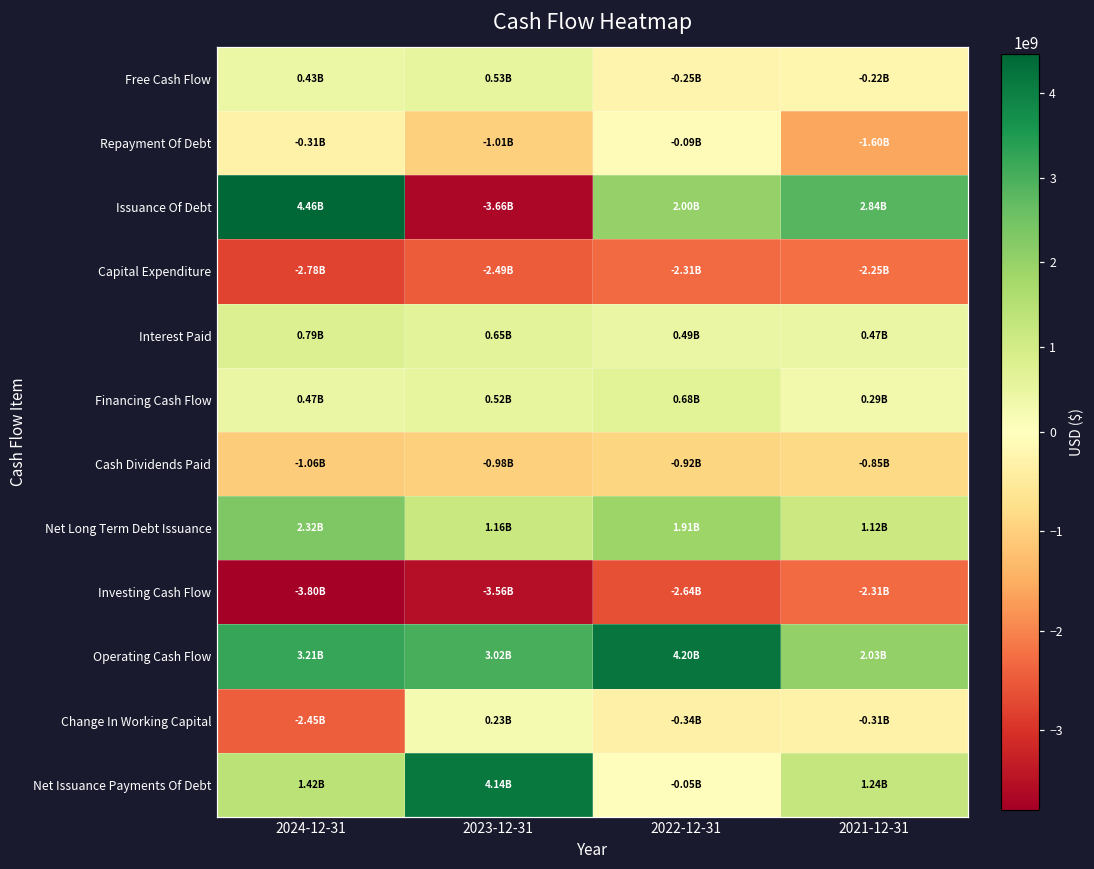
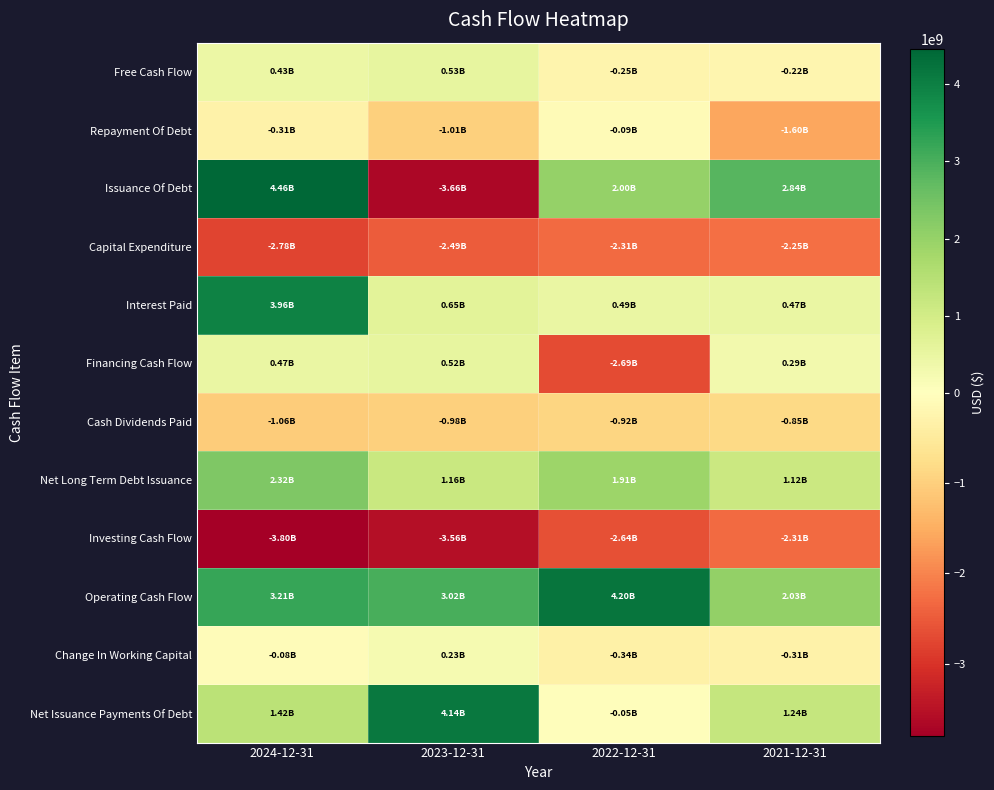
  {
    "Free Cash Flow": {
      "2024-12-31": "0.43B",
      "2023-12-31": "0.53B",
      "2022-12-31": "-0.25B",
      "2021-12-31": "-0.22B"
    },
    "Repayment Of Debt": {
      "2024-12-31": "-0.31B",
      "2023-12-31": "-1.01B",
      "2022-12-31": "-0.09B",
      "2021-12-31": "-1.60B"
    },
    "Issuance Of Debt": {
      "2024-12-31": "4.46B",
      "2023-12-31": "-3.66B",
      "2022-12-31": "2.00B",
      "2021-12-31": "2.84B"
    },
    "Capital Expenditure": {
      "2024-12-31": "-2.78B",
      "2023-12-31": "-2.49B",
      "2022-12-31": "-2.31B",
      "2021-12-31": "-2.25B"
    },
    "Interest Paid": {
-     "2024-12-31": "0.79B",
+     "2024-12-31": "3.96B",
      "2023-12-31": "0.65B",
      "2022-12-31": "0.49B",
      "2021-12-31": "0.47B"
    },
    "Financing Cash Flow": {
      "2024-12-31": "0.47B",
      "2023-12-31": "0.52B",
-     "2022-12-31": "0.68B",
+     "2022-12-31": "-2.69B",
      "2021-12-31": "0.29B"
    },
    "Cash Dividends Paid": {
      "2024-12-31": "-1.06B",
      "2023-12-31": "-0.98B",
      "2022-12-31": "-0.92B",
      "2021-12-31": "-0.85B"
    },
    "Net Long Term Debt Issuance": {
      "2024-12-31": "2.32B",
      "2023-12-31": "1.16B",
      "2022-12-31": "1.91B",
      "2021-12-31": "1.12B"
    },
    "Investing Cash Flow": {
      "2024-12-31": "-3.80B",
      "2023-12-31": "-3.56B",
      "2022-12-31": "-2.64B",
      "2021-12-31": "-2.31B"
    },
    "Operating Cash Flow": {
      "2024-12-31": "3.21B",
      "2023-12-31": "3.02B",
      "2022-12-31": "4.20B",
      "2021-12-31": "2.03B"
    },
    "Change In Working Capital": {
-     "2024-12-31": "-2.45B",
+     "2024-12-31": "-0.08B",
      "2023-12-31": "0.23B",
      "2022-12-31": "-0.34B",
      "2021-12-31": "-0.31B"
    },
    "Net Issuance Payments Of Debt": {
      "2024-12-31": "1.42B",
      "2023-12-31": "4.14B",
      "2022-12-31": "-0.05B",
      "2021-12-31": "1.24B"
    }
  }
